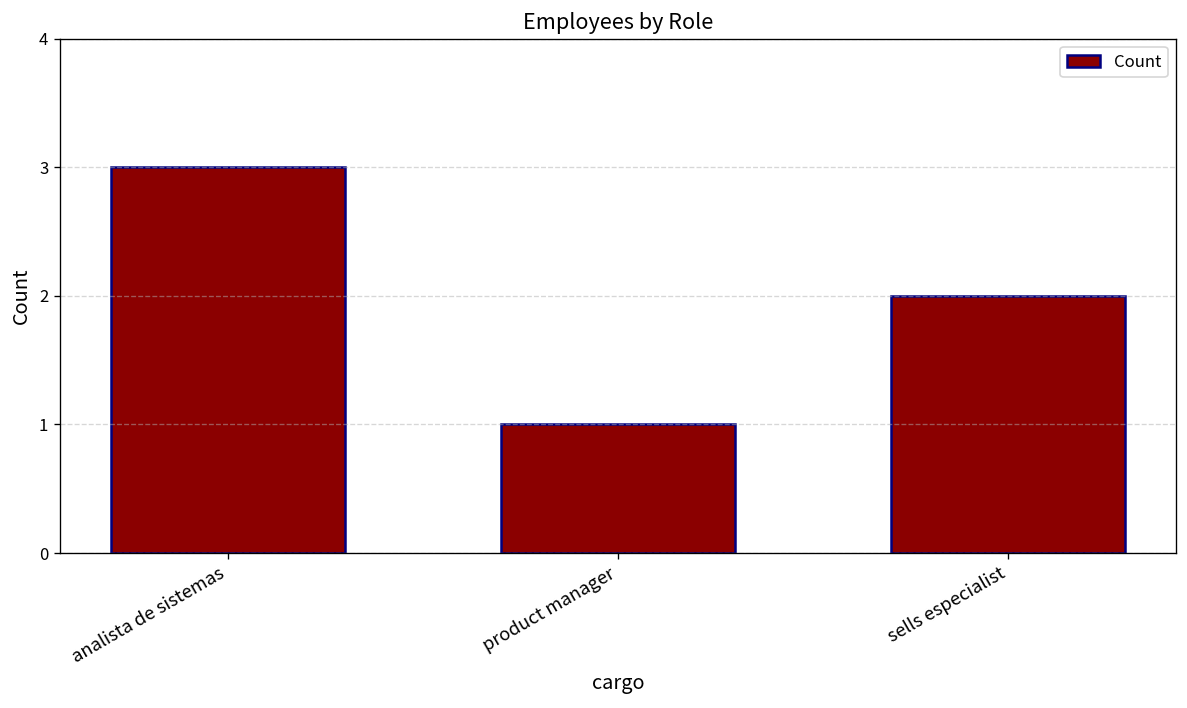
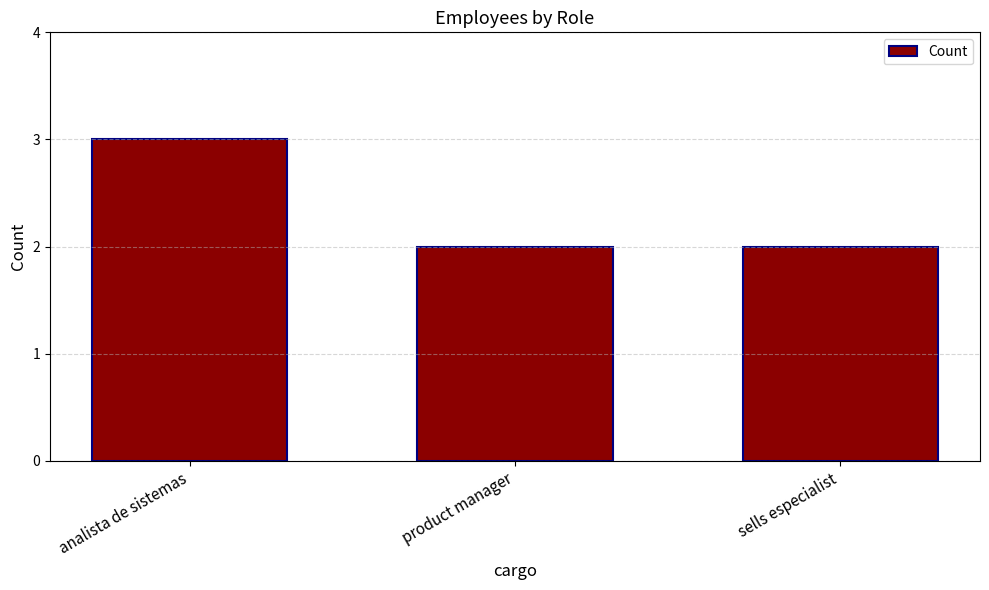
  {
    "analista de sistemas": 3,
-   "product manager": 1,
+   "product manager": 2,
    "sells especialist": 2
  }
